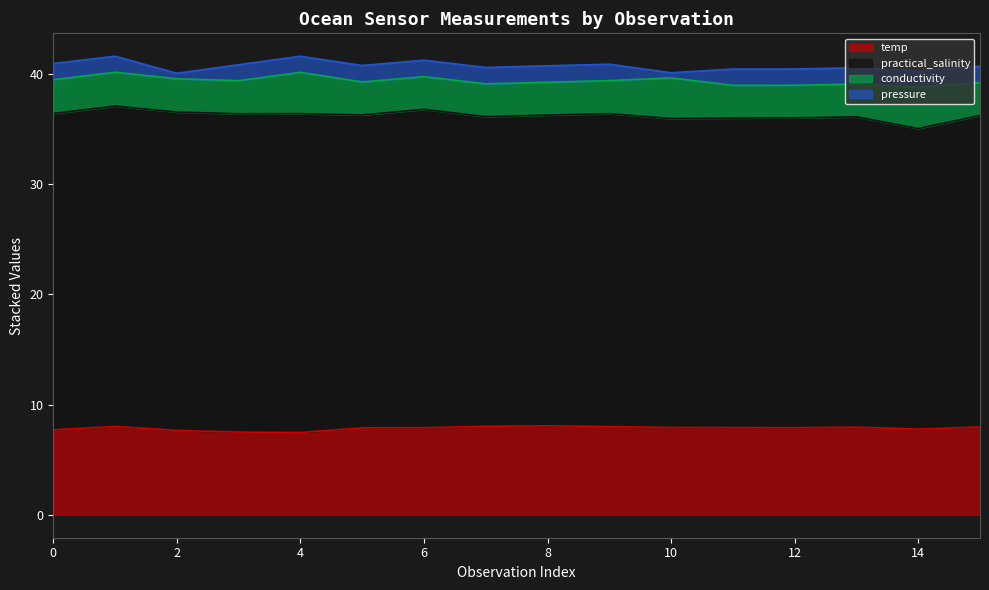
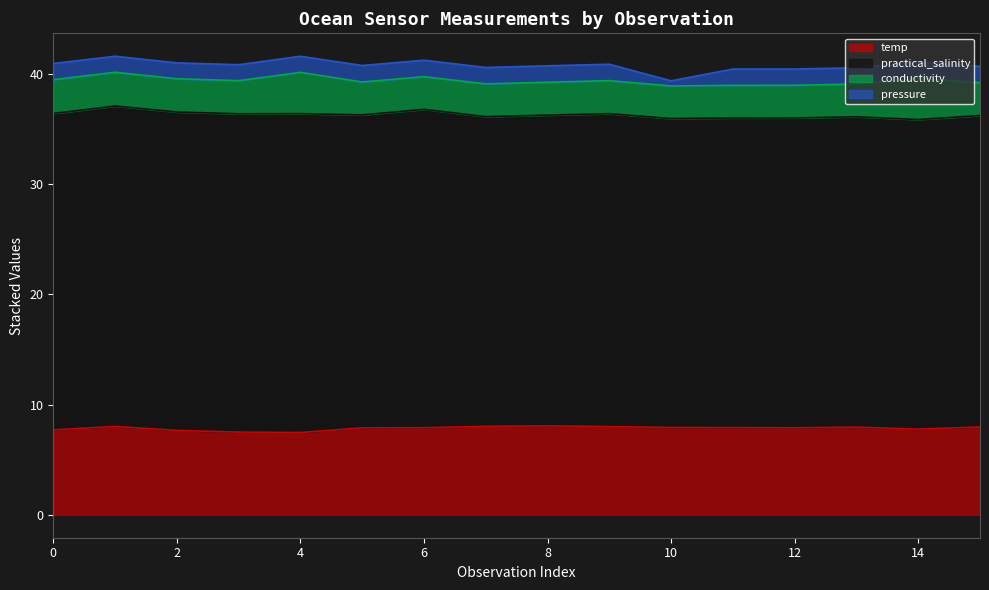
  {
    "temp": {
      "0": 7.7,
      "2": 7.7,
      "4": 7.5,
      "6": 7.9,
      "8": 8.1,
      "10": 7.9,
      "12": 7.9,
      "14": 7.8
    },
    "practical_salinity": {
      "0": 28.7,
      "2": 28.9,
      "4": 28.9,
      "6": 28.9,
      "8": 28.2,
      "10": 28.0,
      "12": 28.1,
-     "14": 27.3
+     "14": 28.1
    },
    "conductivity": {
      "0": 3.1,
      "2": 3.0,
      "4": 3.7,
      "6": 3.0,
      "8": 3.0,
-     "10": 3.7,
+     "10": 3.0,
      "12": 3.0
    },
    "pressure": {
      "0": 1.5,
-     "2": 0.5,
+     "2": 1.4,
      "4": 1.5,
      "6": 1.5,
      "8": 1.5,
      "10": 0.5,
      "12": 1.5
    }
  }
